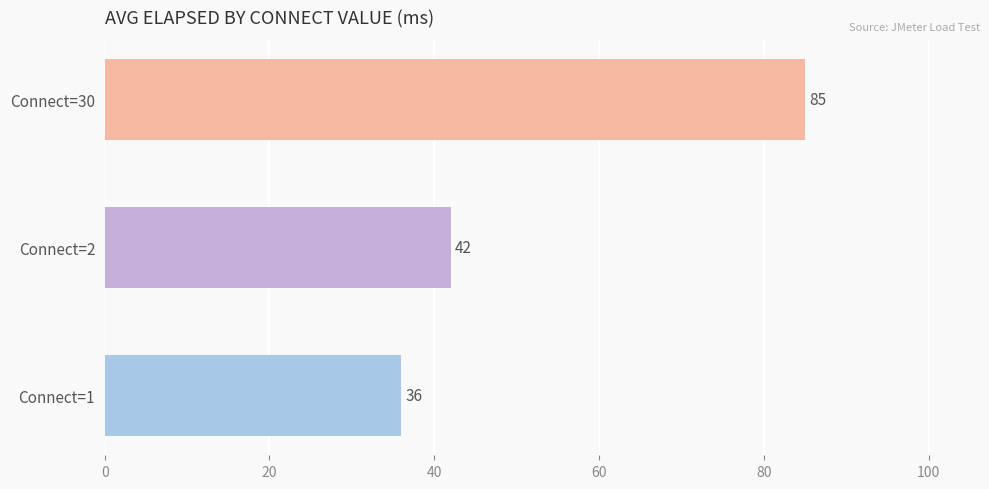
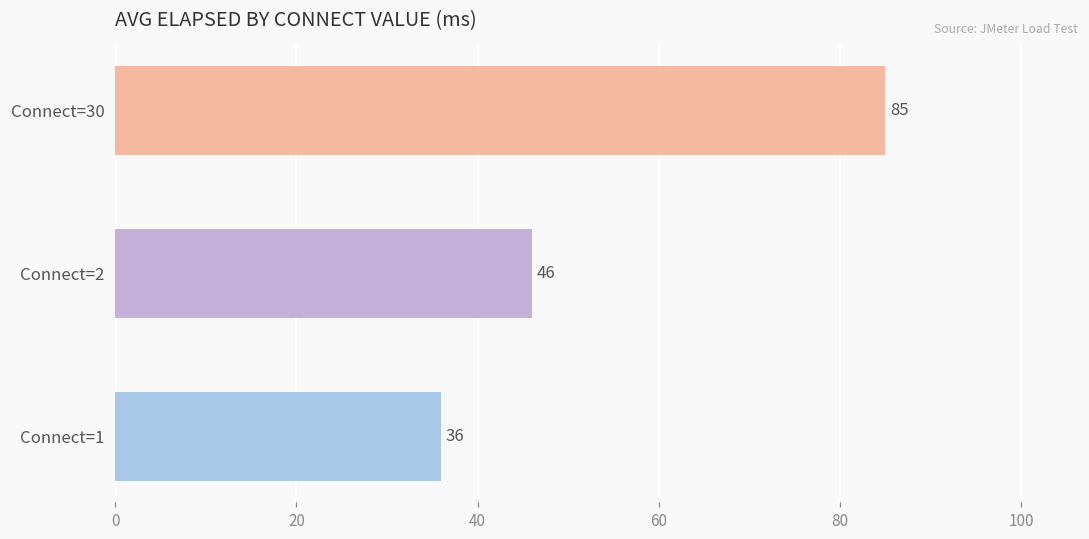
  {
    "Connect=30": 85,
-   "Connect=2": 42,
+   "Connect=2": 46,
    "Connect=1": 36
  }
